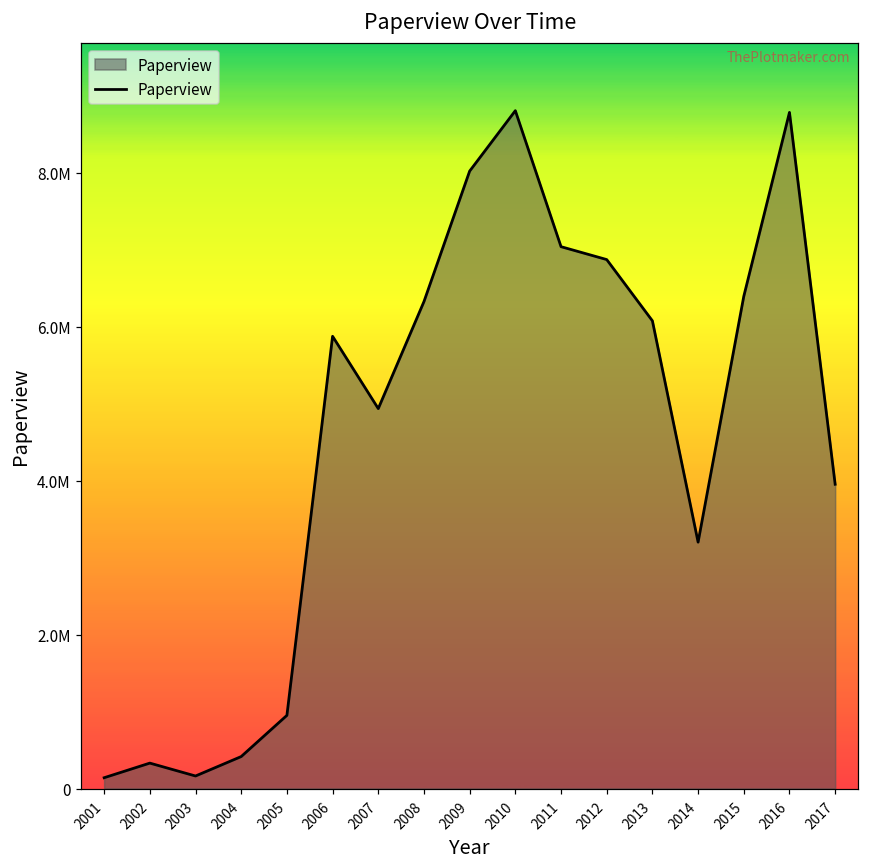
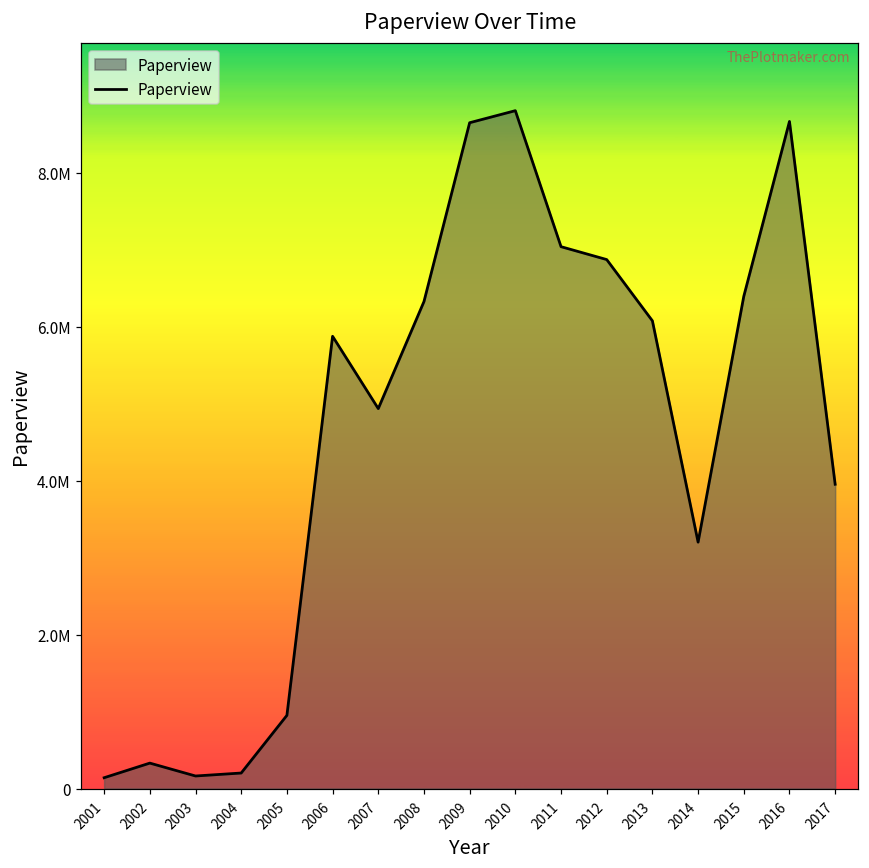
  {
    "2001": 100000,
    "2002": 300000,
    "2003": 200000,
-   "2004": 400000,
+   "2004": 200000,
    "2005": 1000000,
    "2006": 5900000,
    "2007": 4900000,
    "2008": 6300000,
-   "2009": 8000000,
+   "2009": 8600000,
    "2010": 8800000,
    "2011": 7000000,
    "2012": 6900000,
    "2013": 6100000,
    "2014": 3200000,
    "2015": 6400000,
-   "2016": 8800000,
+   "2016": 8700000,
    "2017": 4000000
  }
